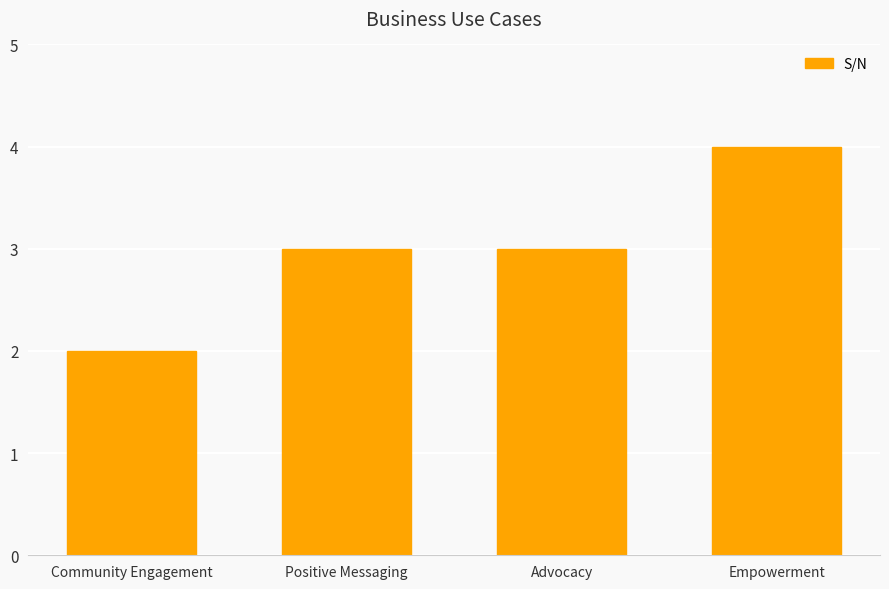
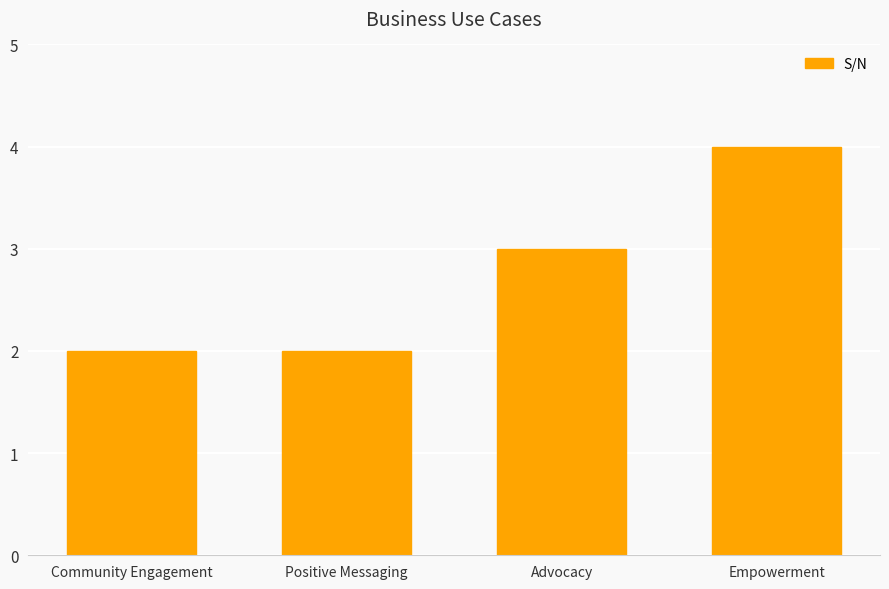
  {
    "Community Engagement": 2,
-   "Positive Messaging": 3,
+   "Positive Messaging": 2,
    "Advocacy": 3,
    "Empowerment": 4
  }
